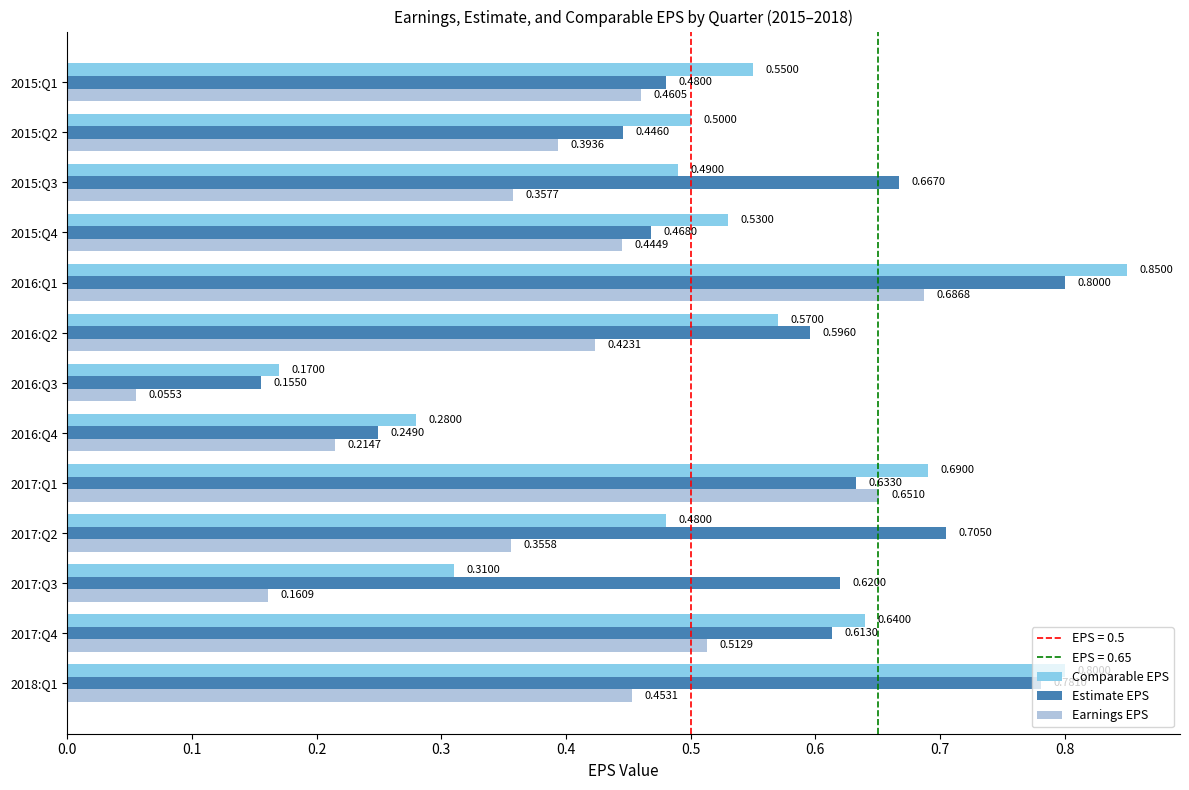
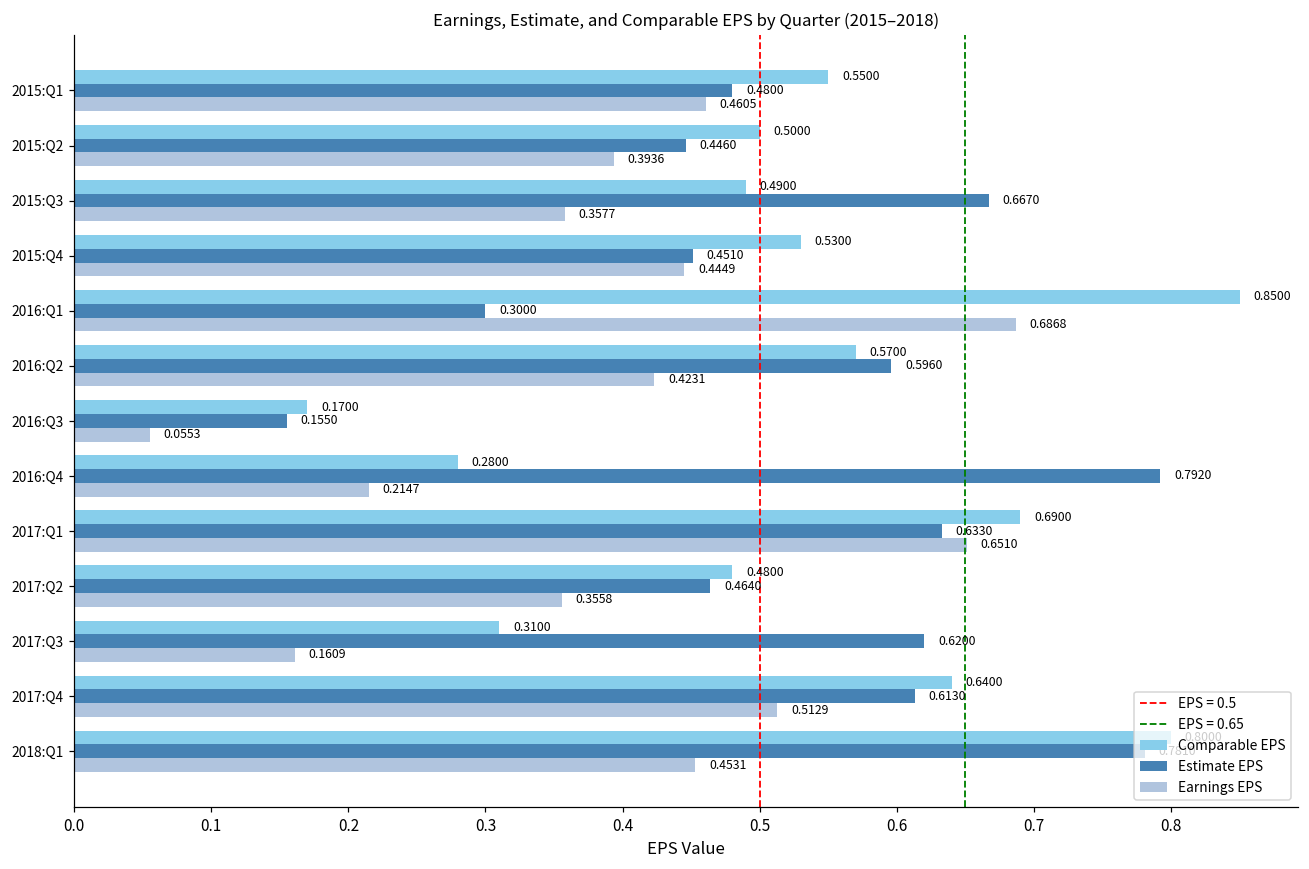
  {
    "Estimate EPS": {
      "2015:Q1": 0.4800,
      "2015:Q2": 0.4460,
      "2015:Q3": 0.6670,
-     "2015:Q4": 0.4680,
-     "2016:Q1": 0.8000,
+     "2015:Q4": 0.4510,
+     "2016:Q1": 0.3000,
      "2016:Q2": 0.5960,
      "2016:Q3": 0.1550,
-     "2016:Q4": 0.2490,
+     "2016:Q4": 0.7920,
      "2017:Q1": 0.6330,
-     "2017:Q2": 0.7050,
+     "2017:Q2": 0.4640,
      "2017:Q3": 0.6200,
      "2017:Q4": 0.6130
    }
  }
